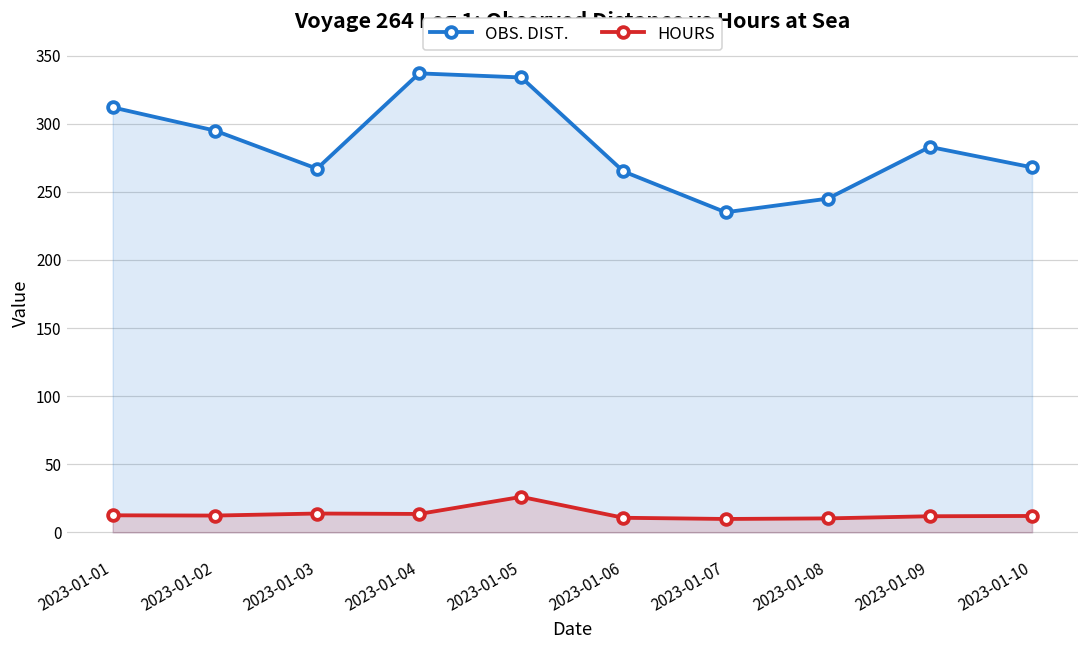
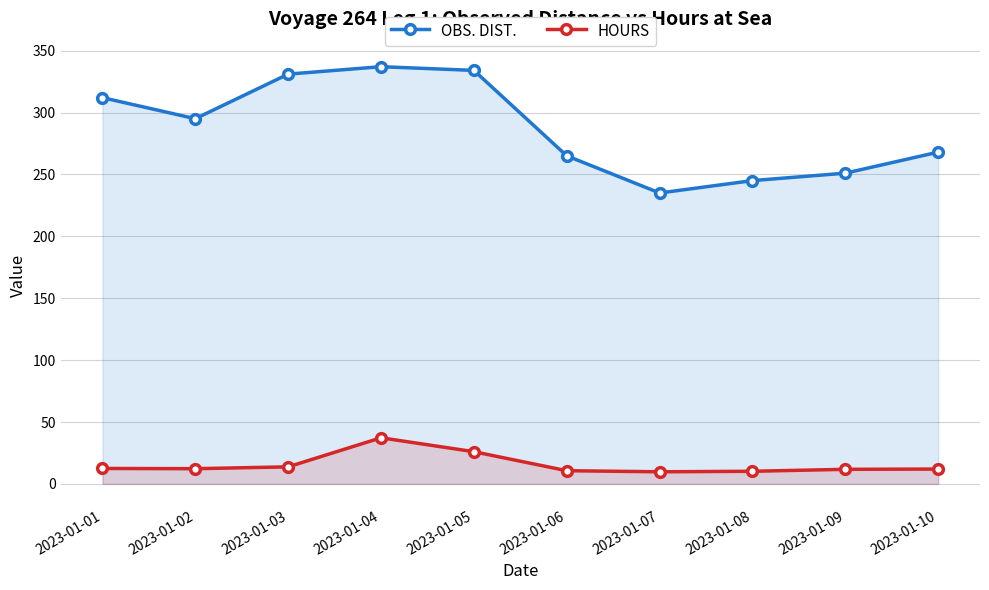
  {
    "OBS. DIST.": {
      "2023-01-01": 312,
      "2023-01-02": 295,
-     "2023-01-03": 267,
+     "2023-01-03": 331,
      "2023-01-04": 337,
      "2023-01-05": 334,
      "2023-01-06": 265,
      "2023-01-07": 235,
      "2023-01-08": 245,
-     "2023-01-09": 283,
+     "2023-01-09": 251,
      "2023-01-10": 268
    },
    "HOURS": {
      "2023-01-01": 12,
      "2023-01-02": 12,
      "2023-01-03": 14,
-     "2023-01-04": 13,
+     "2023-01-04": 37,
      "2023-01-05": 26,
      "2023-01-06": 11,
      "2023-01-07": 10,
      "2023-01-08": 10,
      "2023-01-09": 12,
      "2023-01-10": 12
    }
  }
